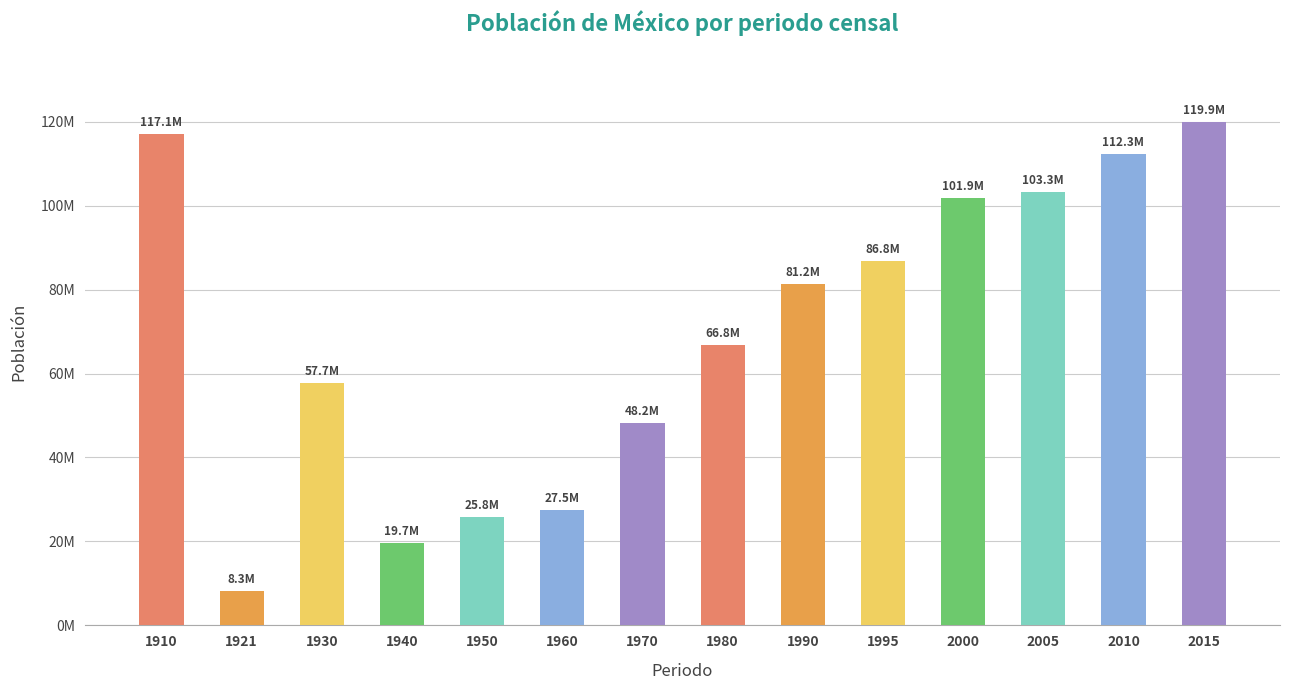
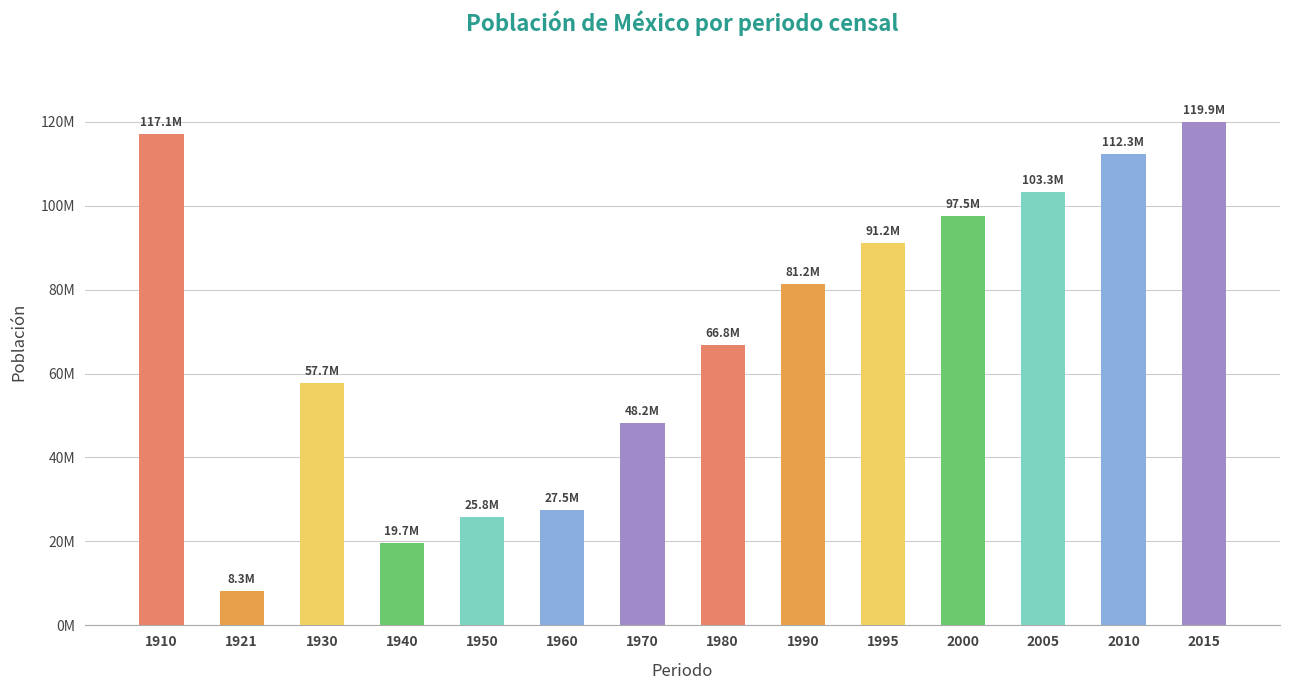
  {
    "1910": "117.1M",
    "1921": "8.3M",
    "1930": "57.7M",
    "1940": "19.7M",
    "1950": "25.8M",
    "1960": "27.5M",
    "1970": "48.2M",
    "1980": "66.8M",
    "1990": "81.2M",
-   "1995": "86.8M",
-   "2000": "101.9M",
+   "1995": "91.2M",
+   "2000": "97.5M",
    "2005": "103.3M",
    "2010": "112.3M",
    "2015": "119.9M"
  }
